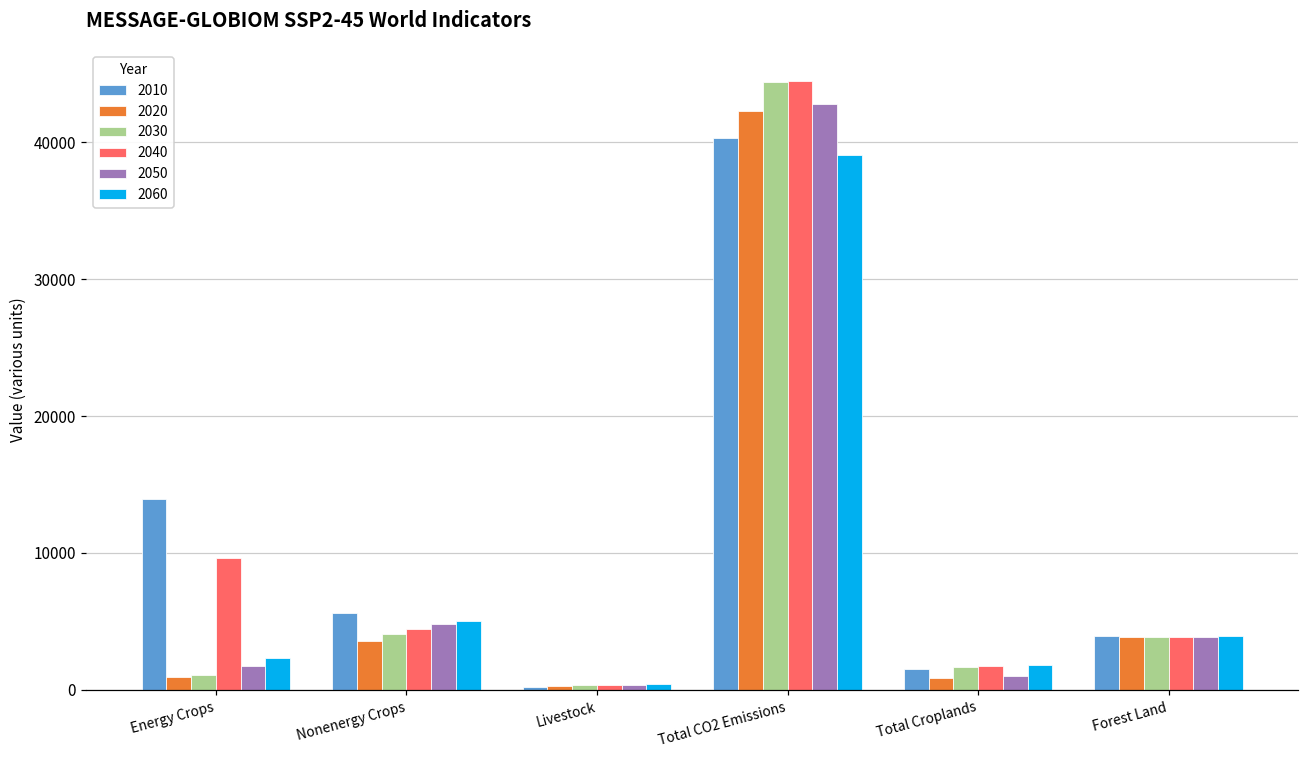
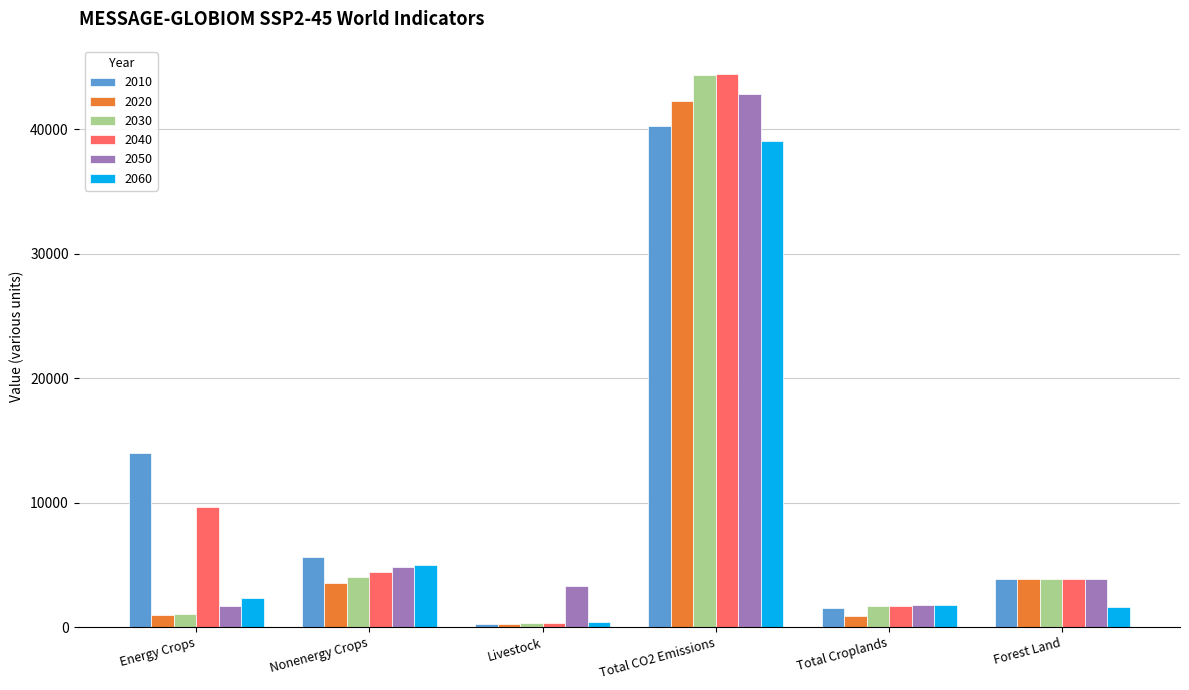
  {
    "2010": {
      "Energy Crops": 14000,
      "Nonenergy Crops": 5600,
      "Livestock": 200,
      "Total CO2 Emissions": 40300,
      "Total Croplands": 1500,
      "Forest Land": 3900
    },
    "2020": {
      "Energy Crops": 900,
      "Nonenergy Crops": 3500,
      "Livestock": 300,
      "Total CO2 Emissions": 42300,
      "Total Croplands": 900,
      "Forest Land": 3900
    },
    "2030": {
      "Energy Crops": 1100,
      "Nonenergy Crops": 4000,
      "Livestock": 300,
      "Total CO2 Emissions": 44400,
      "Total Croplands": 1700,
      "Forest Land": 3900
    },
    "2040": {
      "Energy Crops": 9600,
      "Nonenergy Crops": 4500,
      "Livestock": 400,
      "Total CO2 Emissions": 44500,
      "Total Croplands": 1700,
      "Forest Land": 3900
    },
    "2050": {
      "Energy Crops": 1700,
      "Nonenergy Crops": 4800,
-     "Livestock": 400,
+     "Livestock": 3300,
      "Total CO2 Emissions": 42800,
-     "Total Croplands": 1000,
+     "Total Croplands": 1800,
      "Forest Land": 3900
    },
    "2060": {
      "Energy Crops": 2300,
      "Nonenergy Crops": 5000,
      "Livestock": 400,
      "Total CO2 Emissions": 39000,
      "Total Croplands": 1800,
-     "Forest Land": 3900
+     "Forest Land": 1600
    }
  }
